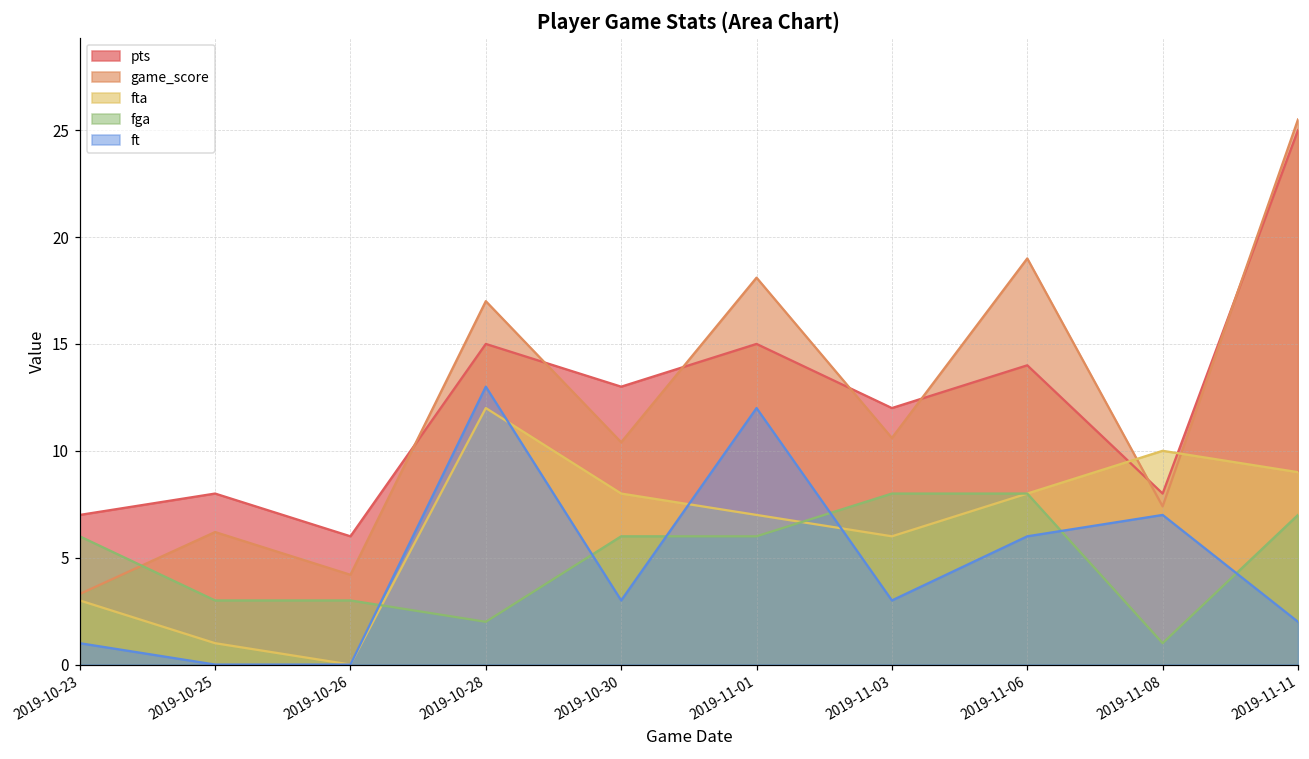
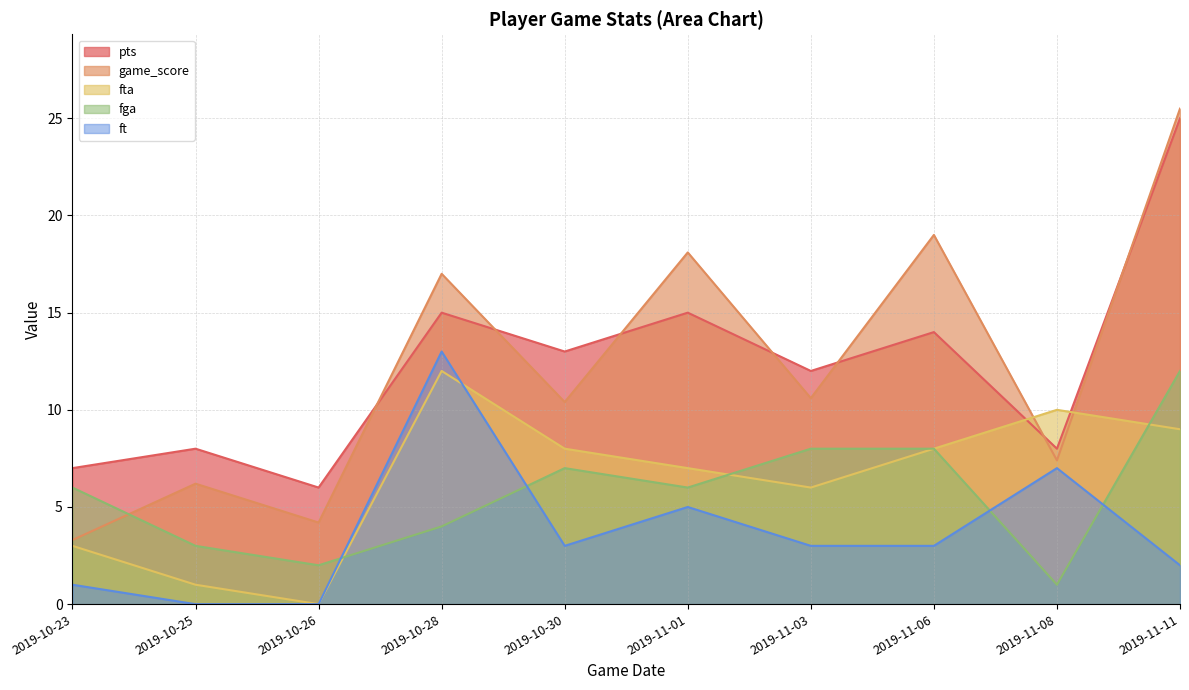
  {
    "fga": {
      "2019-10-23": 6,
      "2019-10-25": 3,
-     "2019-10-26": 3,
-     "2019-10-28": 2,
-     "2019-10-30": 6,
+     "2019-10-26": 2,
+     "2019-10-28": 4,
+     "2019-10-30": 7,
      "2019-11-01": 6,
      "2019-11-03": 8,
      "2019-11-08": 1,
-     "2019-11-11": 7
+     "2019-11-11": 12
    },
    "ft": {
      "2019-10-23": 1,
      "2019-10-25": 0,
      "2019-10-28": 13,
      "2019-10-30": 3,
-     "2019-11-01": 12,
+     "2019-11-01": 5,
      "2019-11-03": 3,
-     "2019-11-06": 6,
+     "2019-11-06": 3,
      "2019-11-08": 7,
      "2019-11-11": 2
    }
  }
